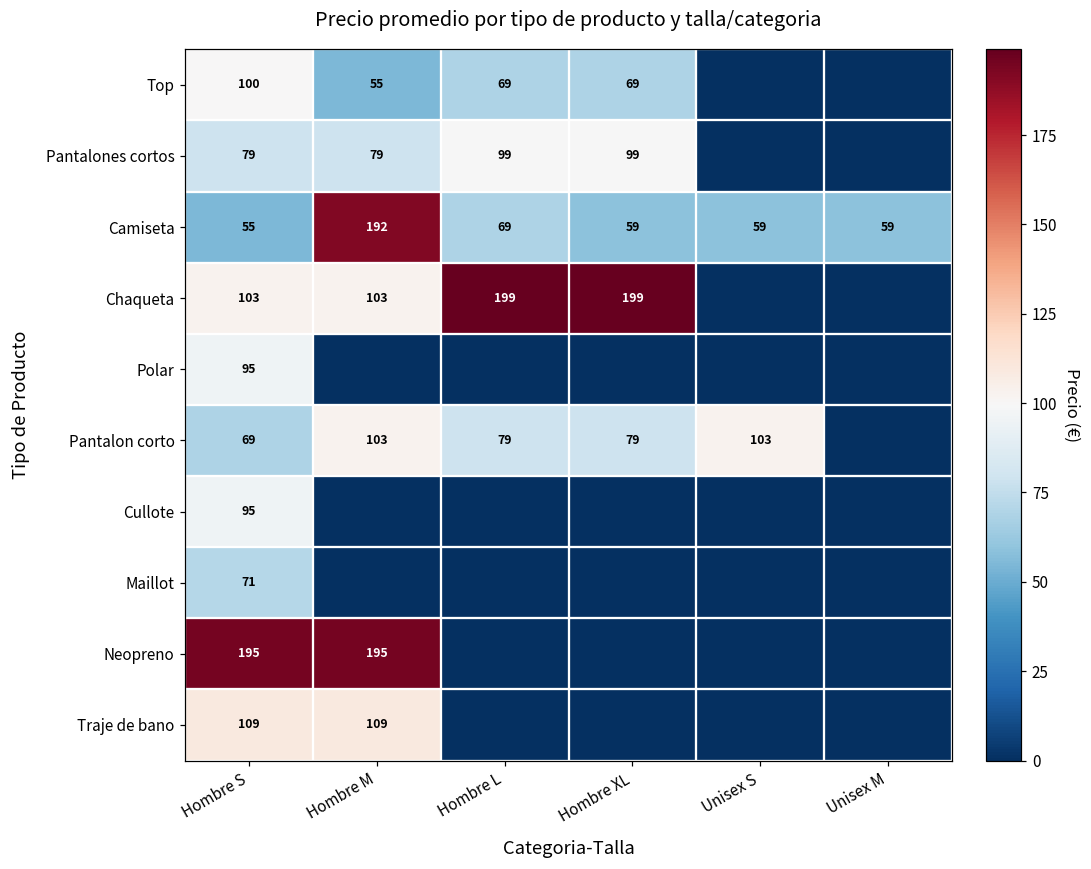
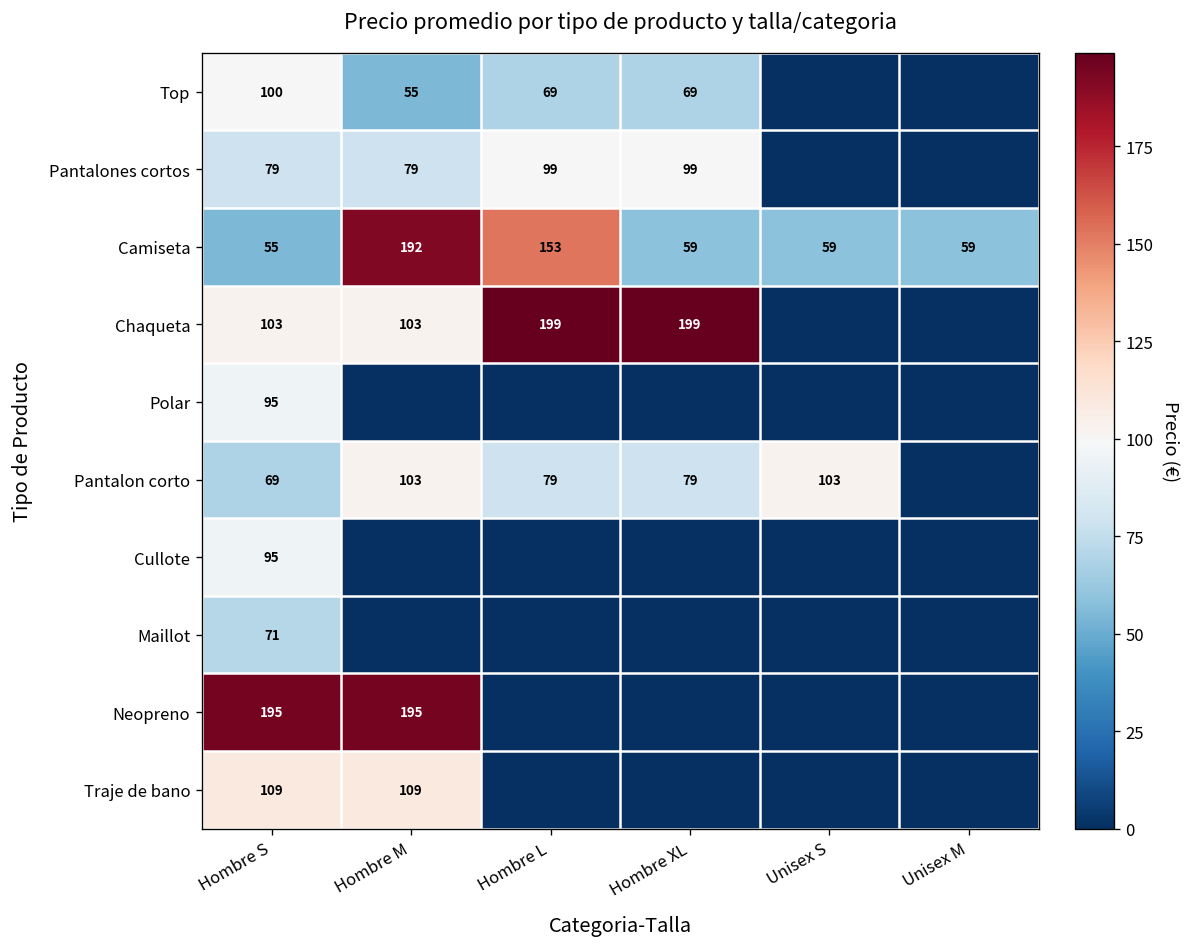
  {
    "Top": {
      "Hombre S": 100,
      "Hombre M": 55,
      "Hombre L": 69,
      "Hombre XL": 69
    },
    "Pantalones cortos": {
      "Hombre S": 79,
      "Hombre M": 79,
      "Hombre L": 99,
      "Hombre XL": 99
    },
    "Camiseta": {
      "Hombre S": 55,
      "Hombre M": 192,
-     "Hombre L": 69,
+     "Hombre L": 153,
      "Hombre XL": 59,
      "Unisex S": 59,
      "Unisex M": 59
    },
    "Chaqueta": {
      "Hombre S": 103,
      "Hombre M": 103,
      "Hombre L": 199,
      "Hombre XL": 199
    },
    "Polar": {
      "Hombre S": 95
    },
    "Pantalon corto": {
      "Hombre S": 69,
      "Hombre M": 103,
      "Hombre L": 79,
      "Hombre XL": 79,
      "Unisex S": 103
    },
    "Cullote": {
      "Hombre S": 95
    },
    "Maillot": {
      "Hombre S": 71
    },
    "Neopreno": {
      "Hombre S": 195,
      "Hombre M": 195
    },
    "Traje de bano": {
      "Hombre S": 109,
      "Hombre M": 109
    }
  }
